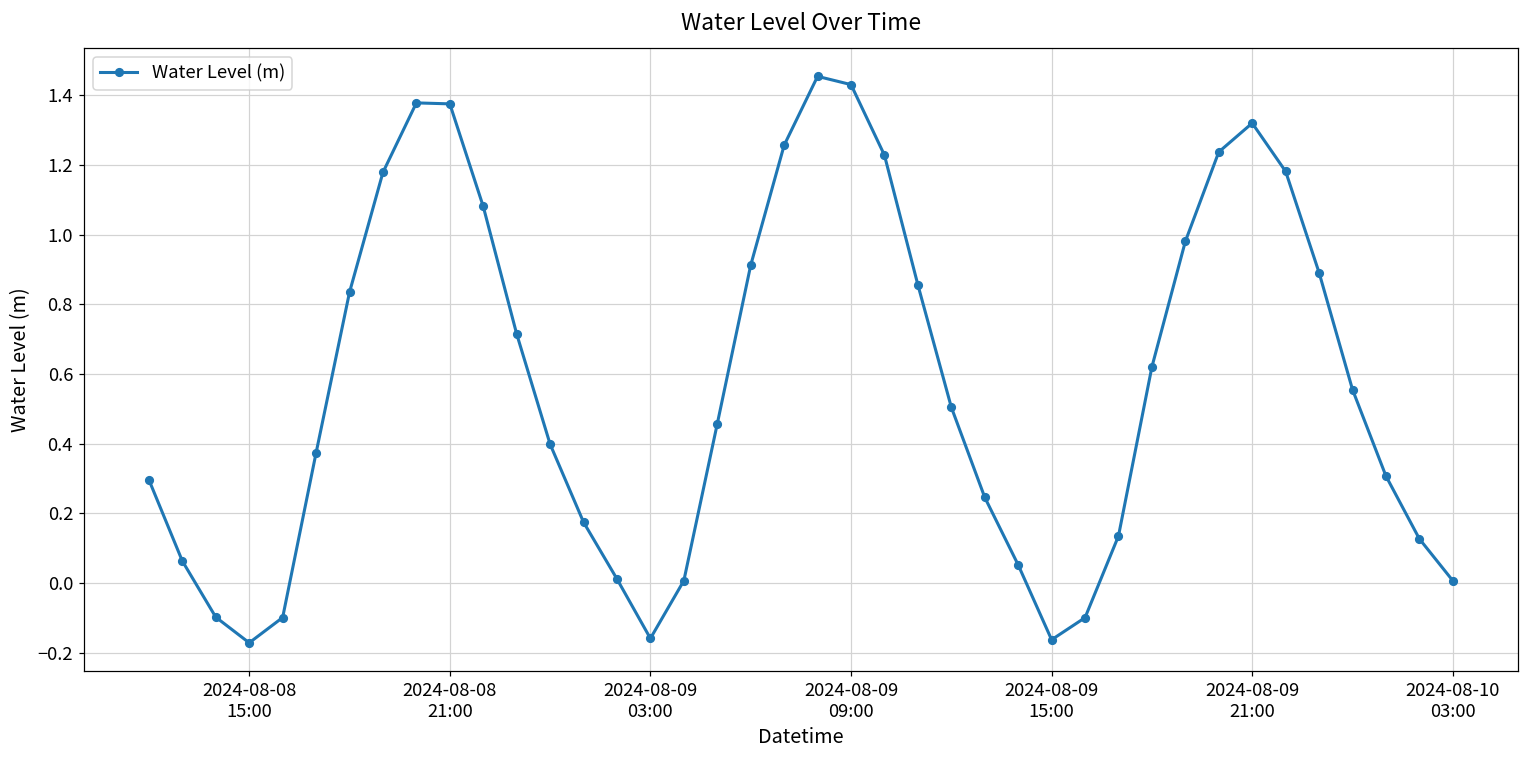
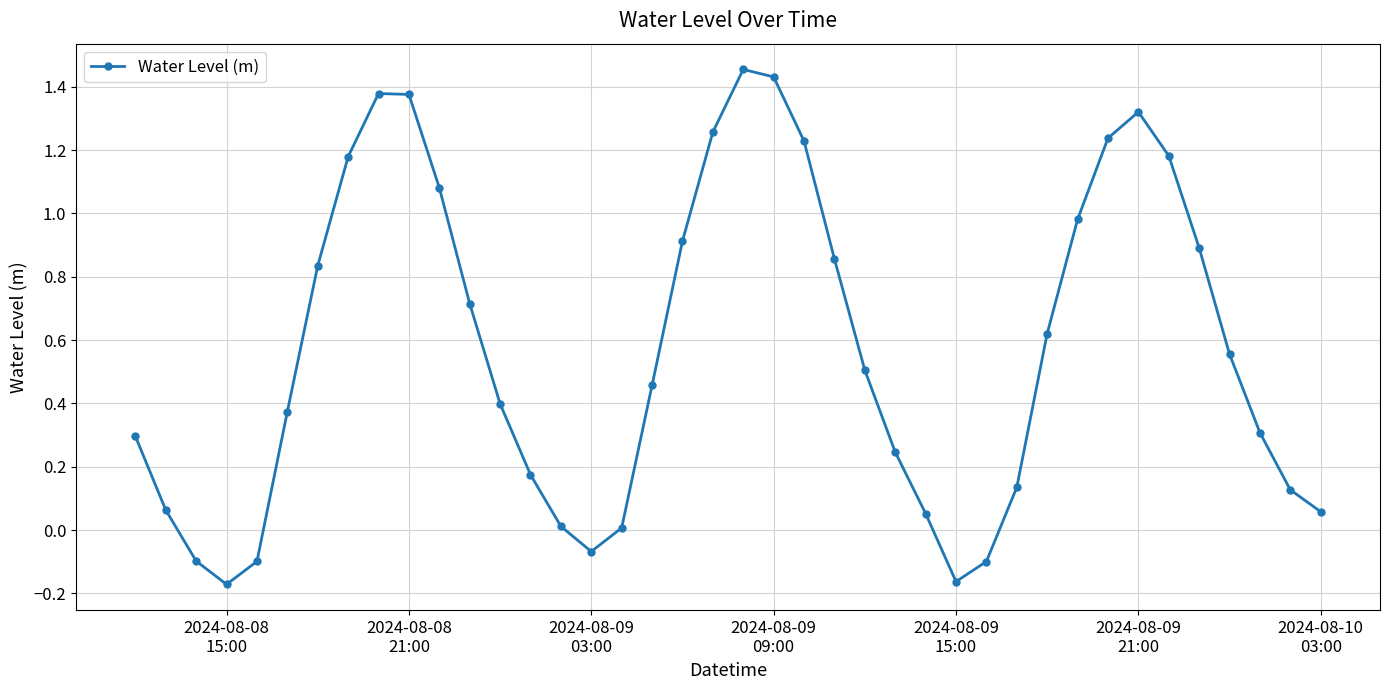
  {
    "2024-08-08 15:00": -0.17,
    "2024-08-08 21:00": 1.38,
-   "2024-08-09 03:00": -0.16,
+   "2024-08-09 03:00": -0.07,
    "2024-08-09 09:00": 1.43,
    "2024-08-09 15:00": -0.16,
    "2024-08-09 21:00": 1.32,
-   "2024-08-10 03:00": 0.01
+   "2024-08-10 03:00": 0.06
  }
